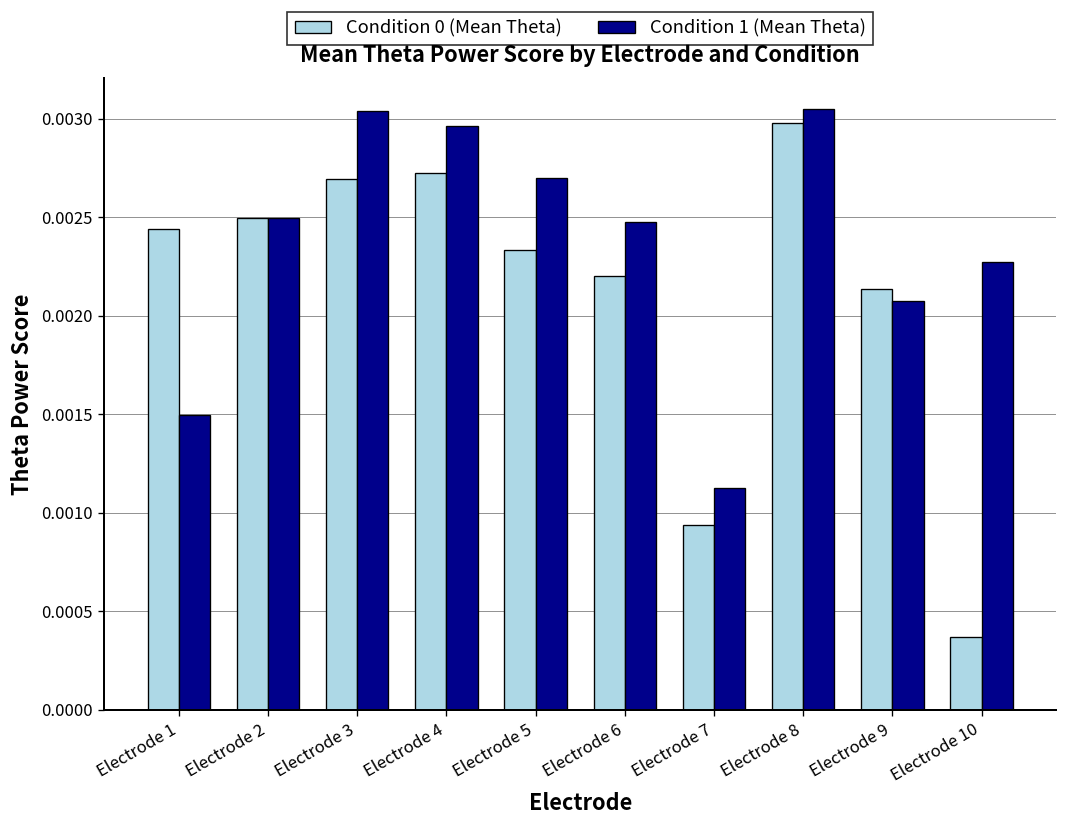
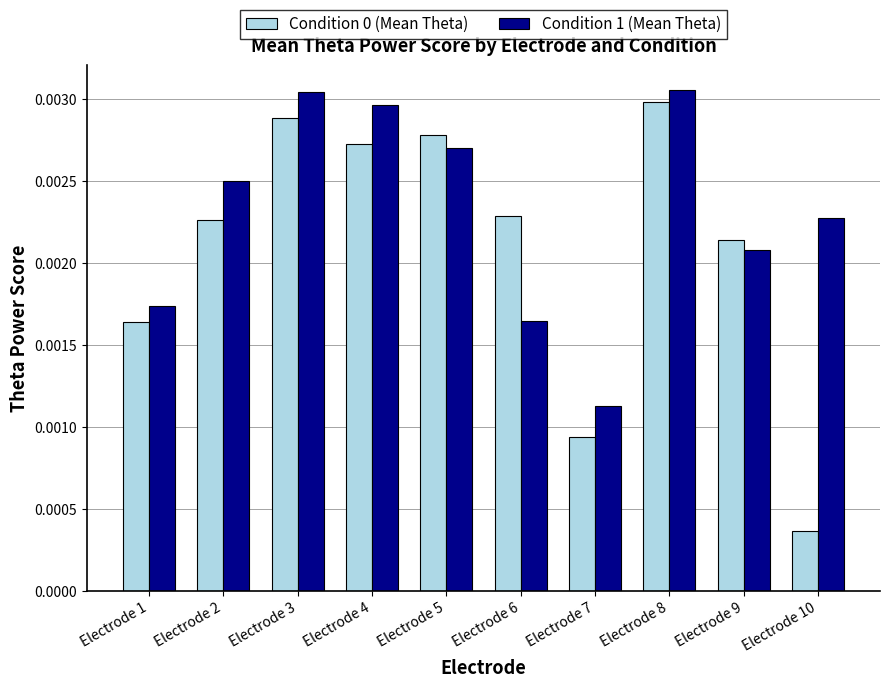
  {
    "Condition 0 (Mean Theta)": {
-     "Electrode 1": 0.00244,
-     "Electrode 2": 0.00250,
-     "Electrode 3": 0.00270,
+     "Electrode 1": 0.00164,
+     "Electrode 2": 0.00226,
+     "Electrode 3": 0.00288,
      "Electrode 4": 0.00272,
-     "Electrode 5": 0.00234,
-     "Electrode 6": 0.00220,
+     "Electrode 5": 0.00278,
+     "Electrode 6": 0.00228,
      "Electrode 7": 0.00094,
      "Electrode 8": 0.00298,
      "Electrode 9": 0.00214,
      "Electrode 10": 0.00037
    },
    "Condition 1 (Mean Theta)": {
-     "Electrode 1": 0.00150,
+     "Electrode 1": 0.00174,
      "Electrode 2": 0.00250,
      "Electrode 3": 0.00304,
      "Electrode 4": 0.00296,
      "Electrode 5": 0.00270,
-     "Electrode 6": 0.00248,
+     "Electrode 6": 0.00165,
      "Electrode 7": 0.00113,
      "Electrode 8": 0.00305,
      "Electrode 9": 0.00208,
      "Electrode 10": 0.00228
    }
  }
